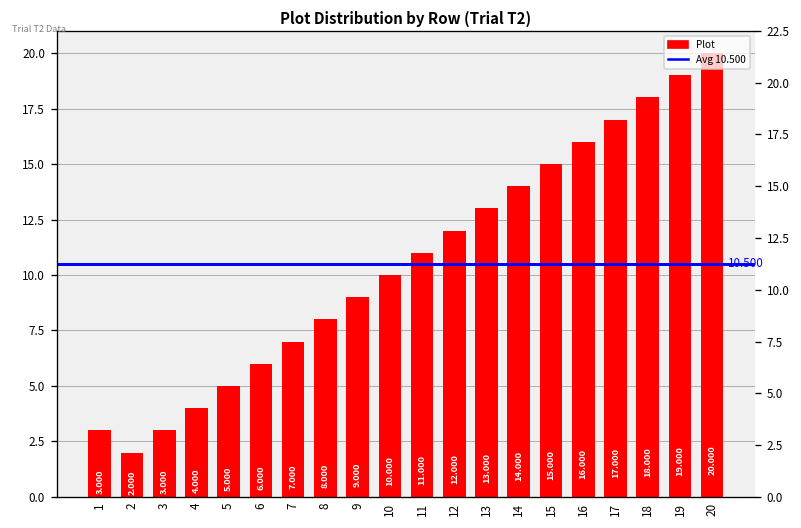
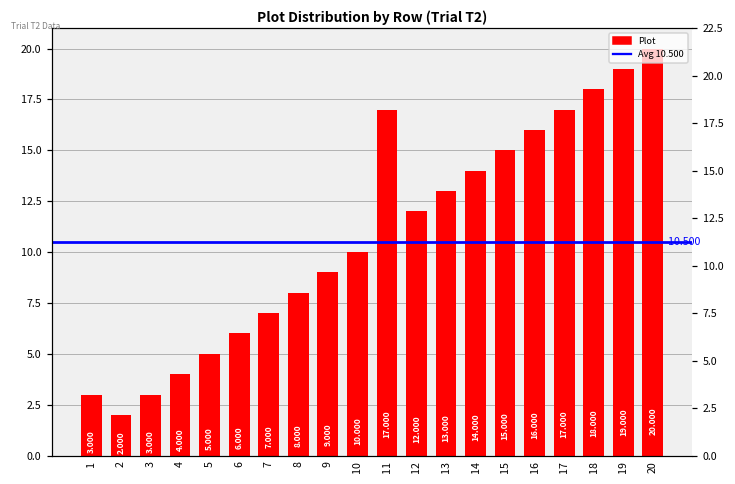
  {
    "1": 3.000,
    "2": 2.000,
    "3": 3.000,
    "4": 4.000,
    "5": 5.000,
    "6": 6.000,
    "7": 7.000,
    "8": 8.000,
    "9": 9.000,
    "10": 10.000,
-   "11": 11.000,
+   "11": 17.000,
    "12": 12.000,
    "13": 13.000,
    "14": 14.000,
    "15": 15.000,
    "16": 16.000,
    "17": 17.000,
    "18": 18.000,
    "19": 19.000
  }
